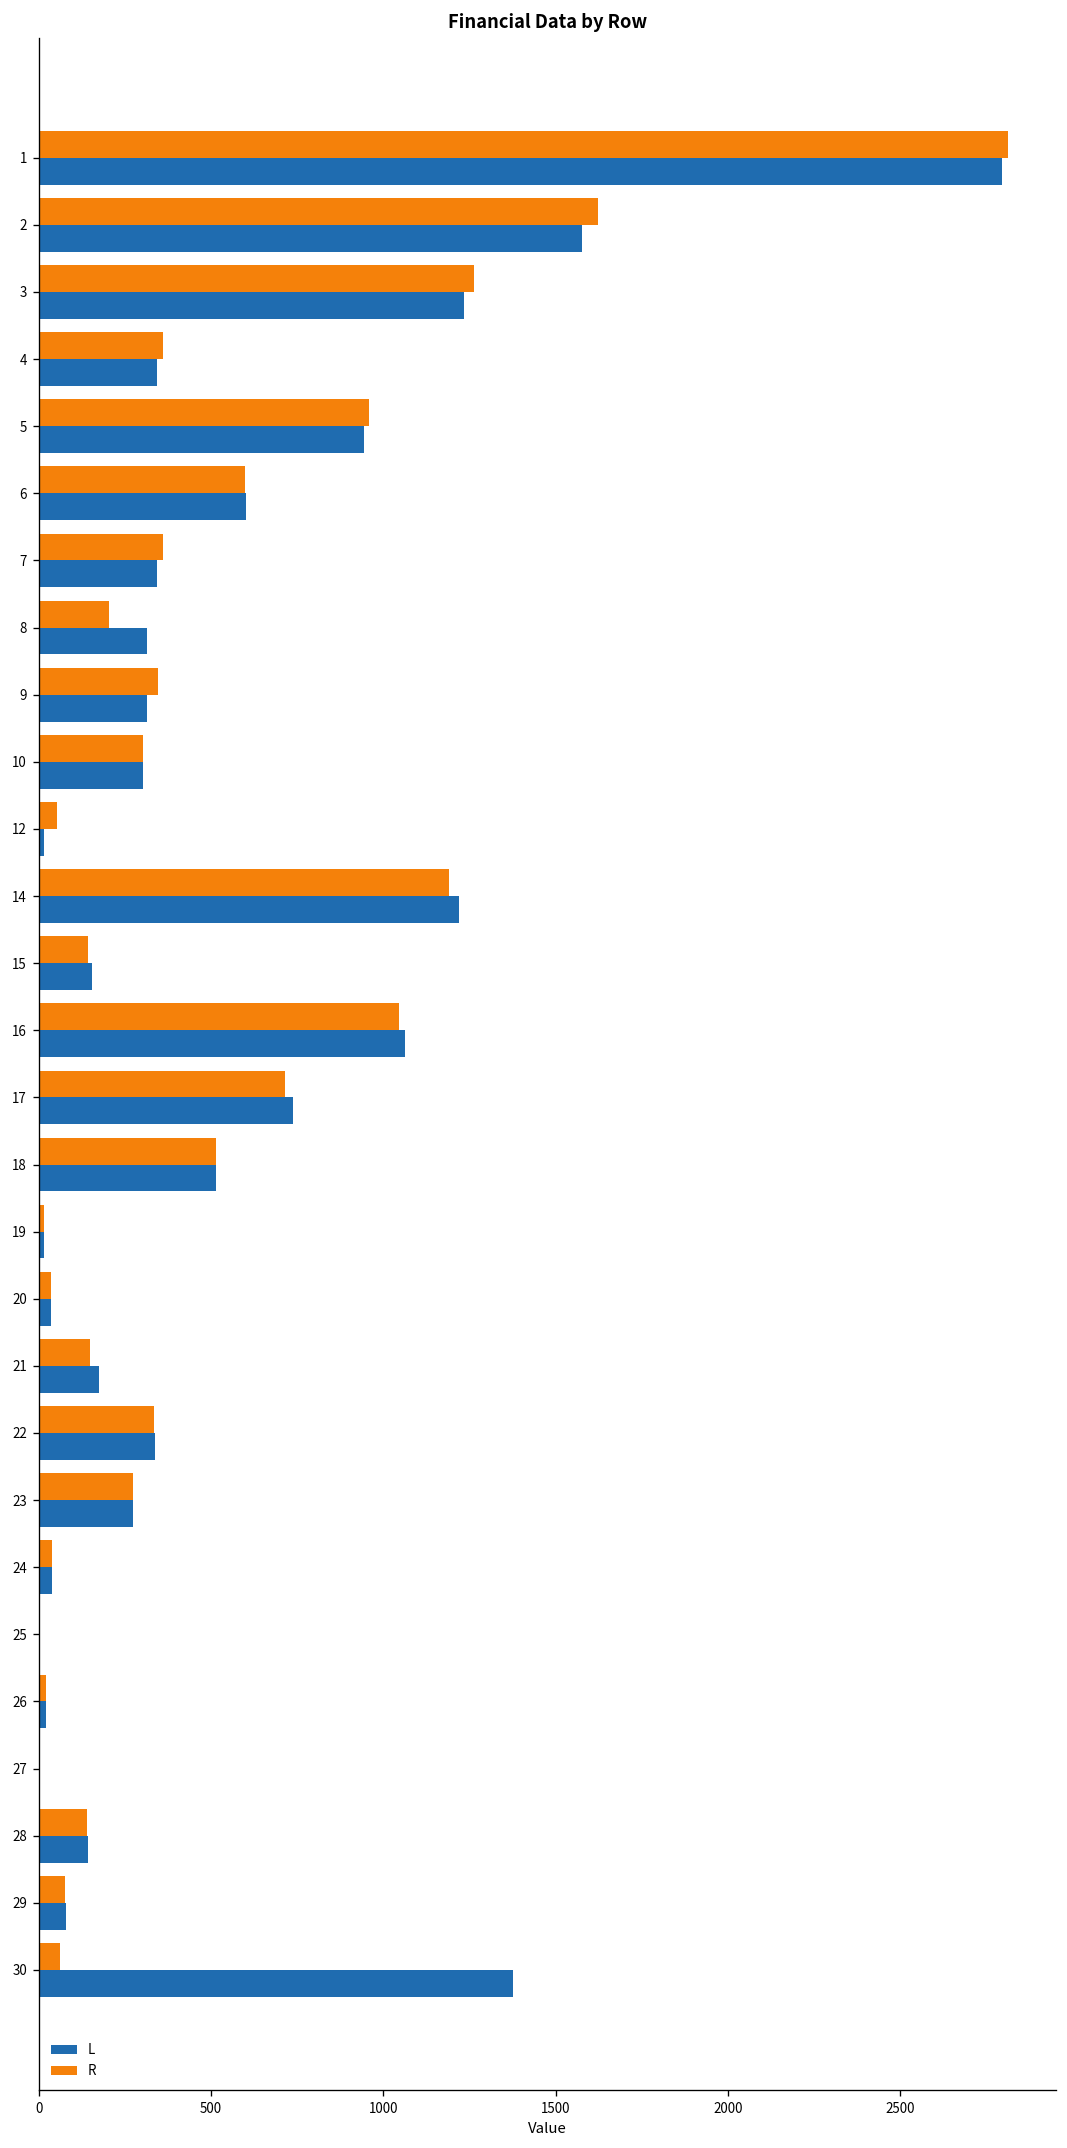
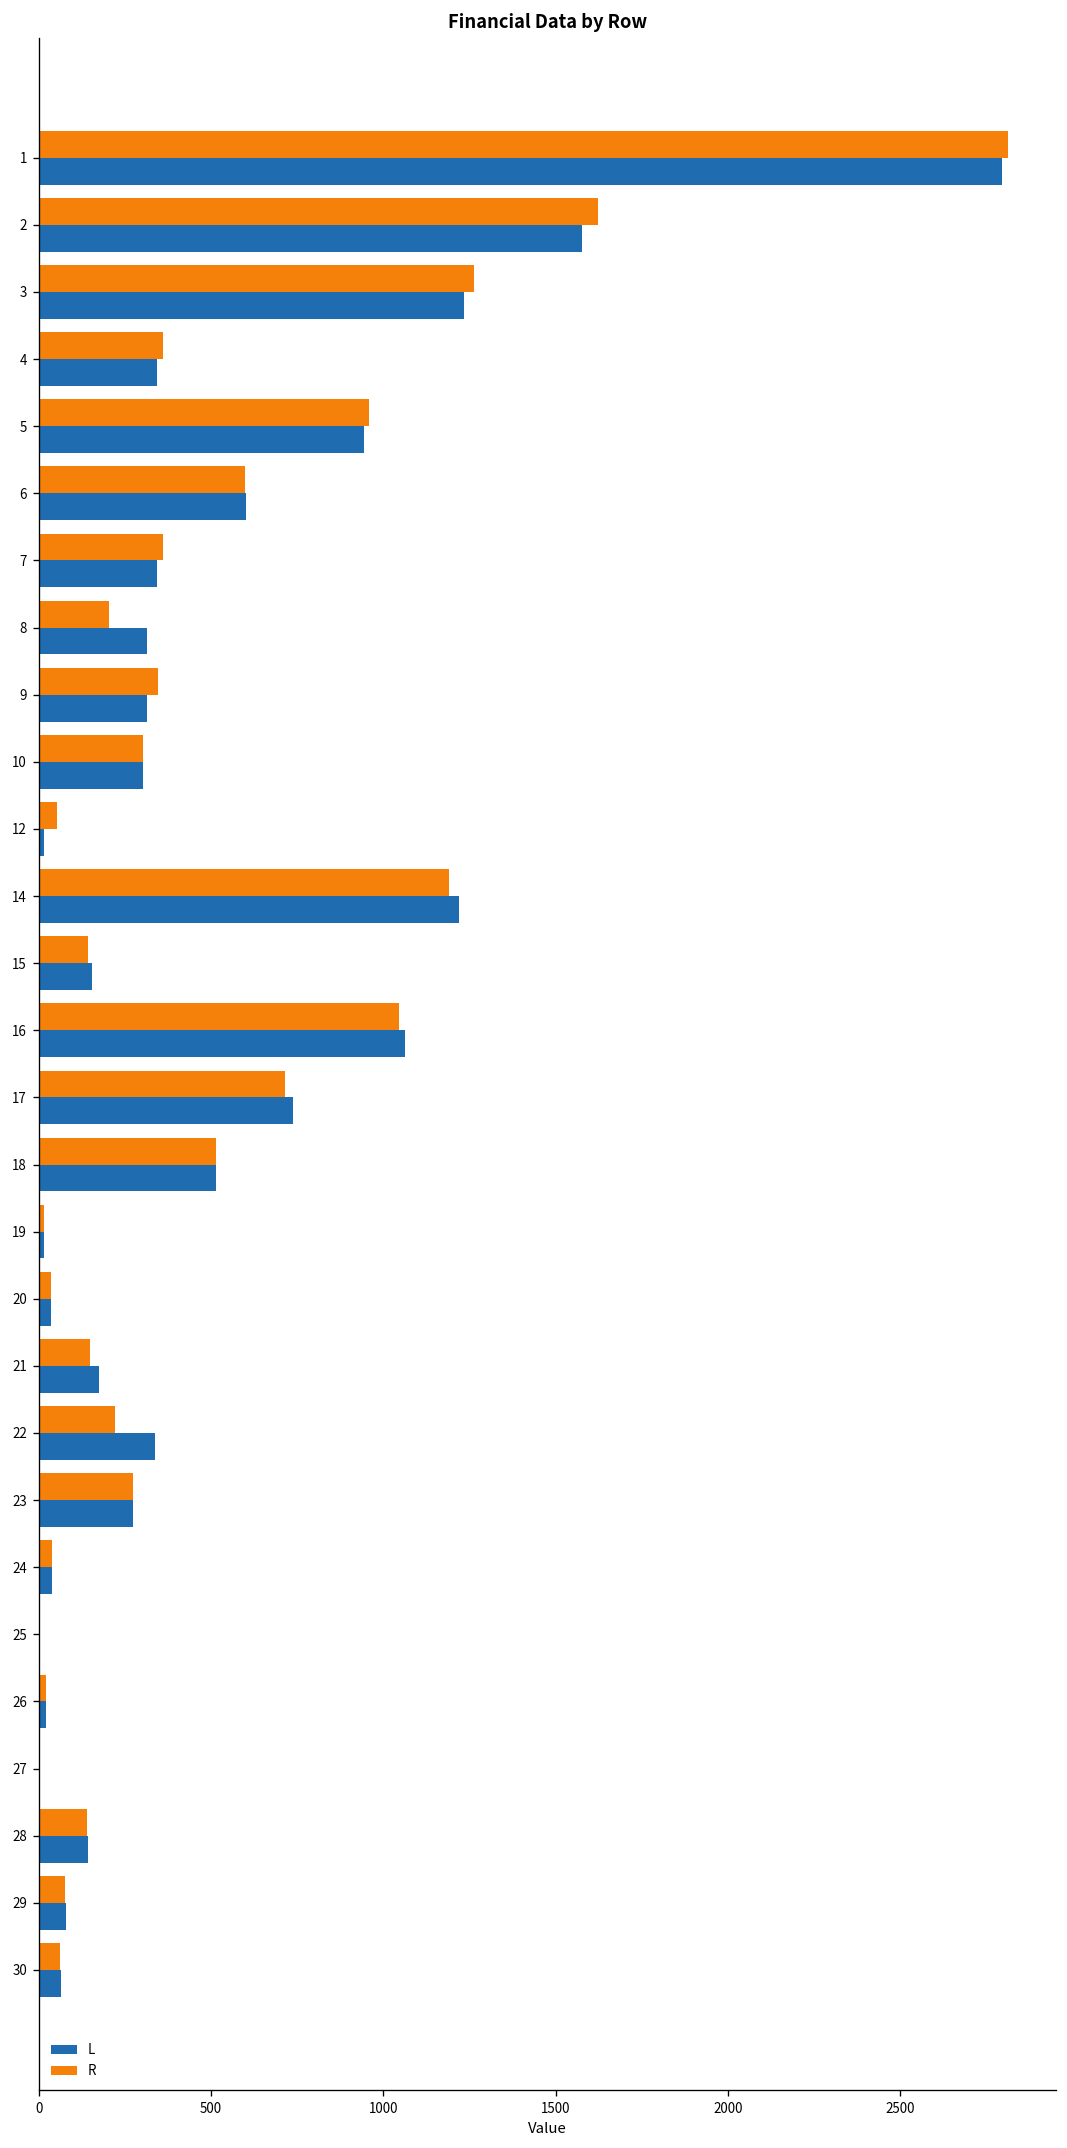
  {
    "L": {
      "1": 2800,
      "2": 1580,
      "3": 1240,
      "4": 340,
      "5": 940,
      "6": 600,
      "7": 340,
      "8": 320,
      "9": 320,
      "10": 300,
      "12": 10,
      "14": 1220,
      "15": 160,
      "16": 1060,
      "17": 740,
      "18": 510,
      "19": 10,
      "20": 40,
      "21": 180,
      "22": 340,
      "23": 270,
      "24": 40,
      "26": 20,
      "28": 140,
      "29": 80,
-     "30": 1380
+     "30": 60
    },
    "R": {
      "1": 2810,
      "2": 1620,
      "3": 1260,
      "4": 360,
      "5": 960,
      "6": 600,
      "7": 360,
      "8": 200,
      "9": 350,
      "10": 300,
      "12": 50,
      "14": 1190,
      "15": 140,
      "16": 1050,
      "17": 710,
      "18": 510,
      "19": 10,
      "20": 40,
      "21": 150,
-     "22": 340,
+     "22": 220,
      "23": 270,
      "24": 40,
      "26": 20,
      "28": 140,
      "29": 80,
      "30": 60
    }
  }
